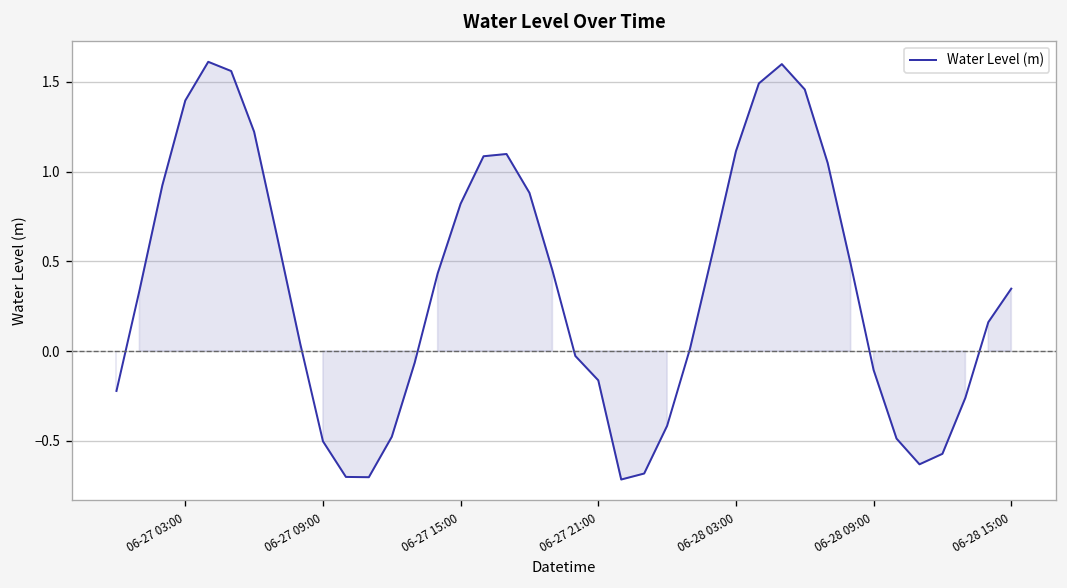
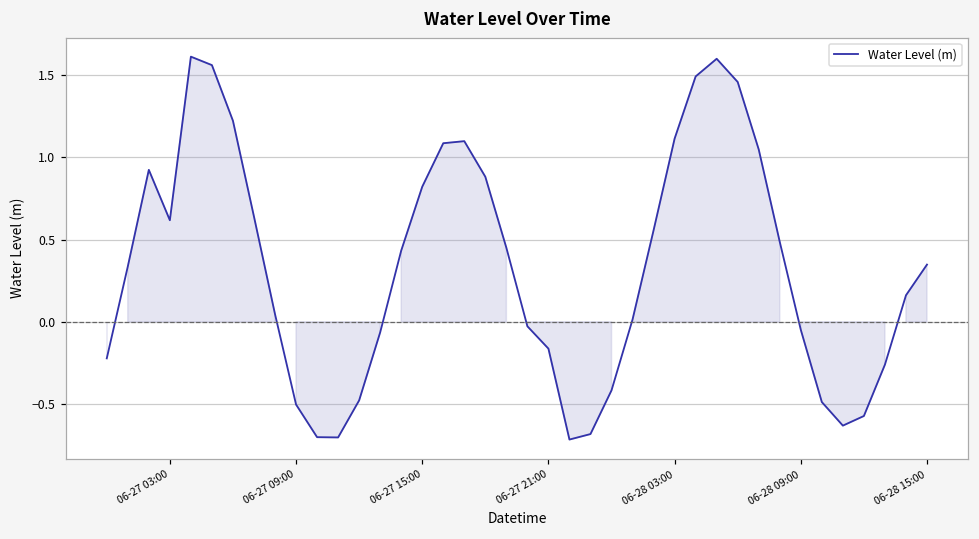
  {
-   "06-27 03:00": 1.40,
+   "06-27 03:00": 0.62,
    "06-27 09:00": -0.50,
    "06-27 15:00": 0.82,
    "06-27 21:00": -0.16,
    "06-28 03:00": 1.11,
-   "06-28 09:00": -0.11,
+   "06-28 09:00": -0.05,
    "06-28 15:00": 0.35
  }
